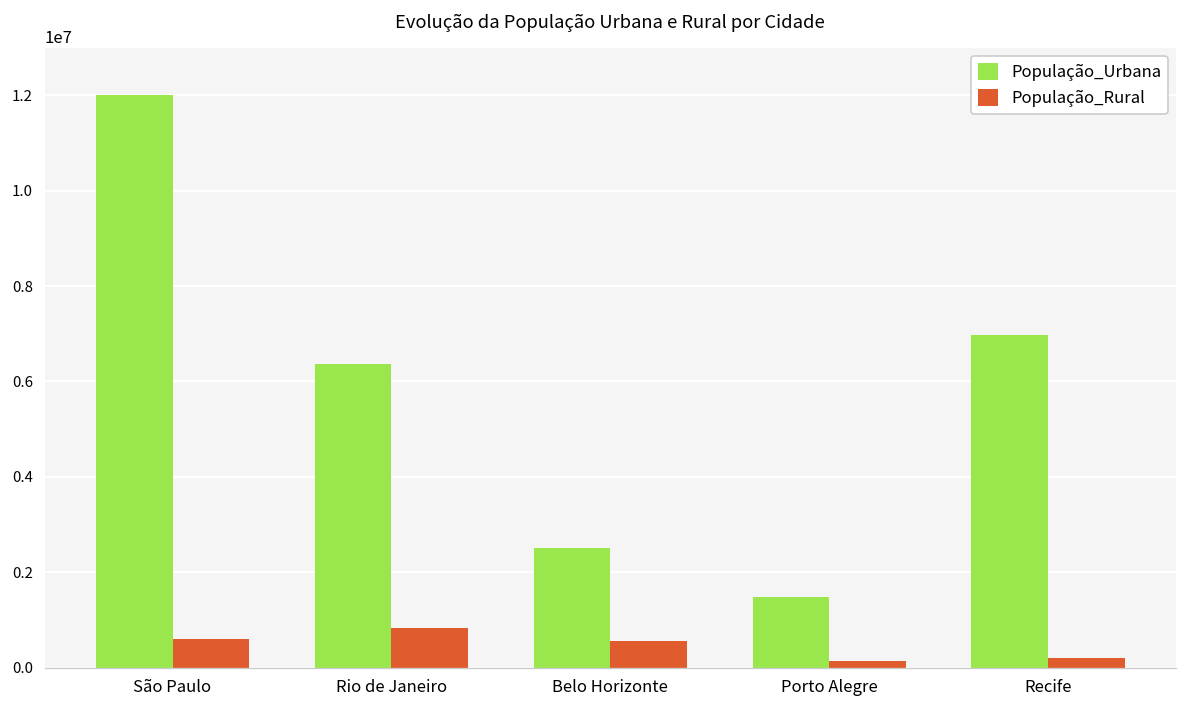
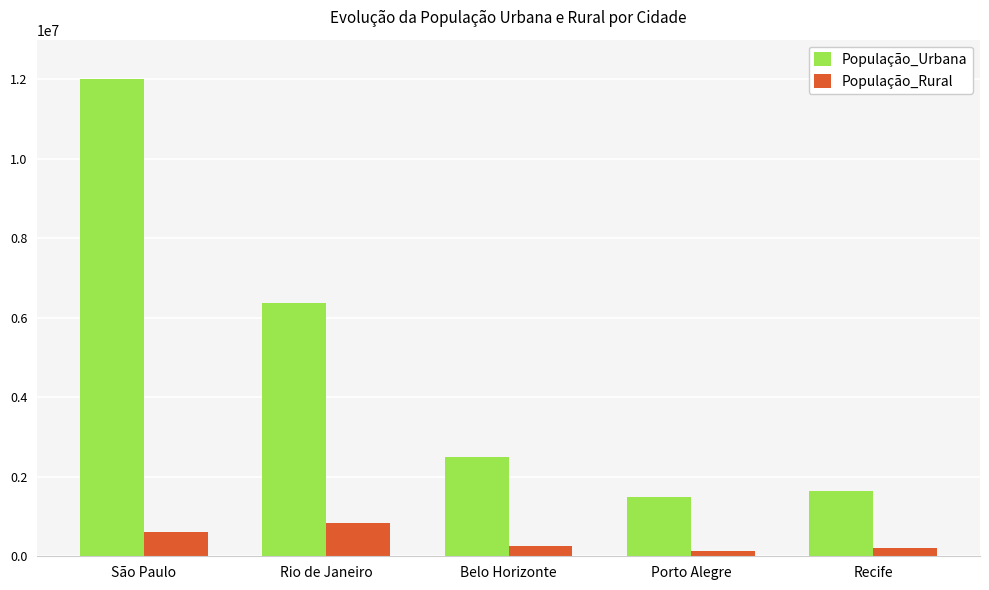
  {
    "População_Urbana": {
      "São Paulo": 12000000,
      "Rio de Janeiro": 6400000,
      "Belo Horizonte": 2500000,
      "Porto Alegre": 1500000,
-     "Recife": 7000000
+     "Recife": 1600000
    },
    "População_Rural": {
      "São Paulo": 600000,
      "Rio de Janeiro": 800000,
-     "Belo Horizonte": 600000,
+     "Belo Horizonte": 300000,
      "Porto Alegre": 100000,
      "Recife": 200000
    }
  }
